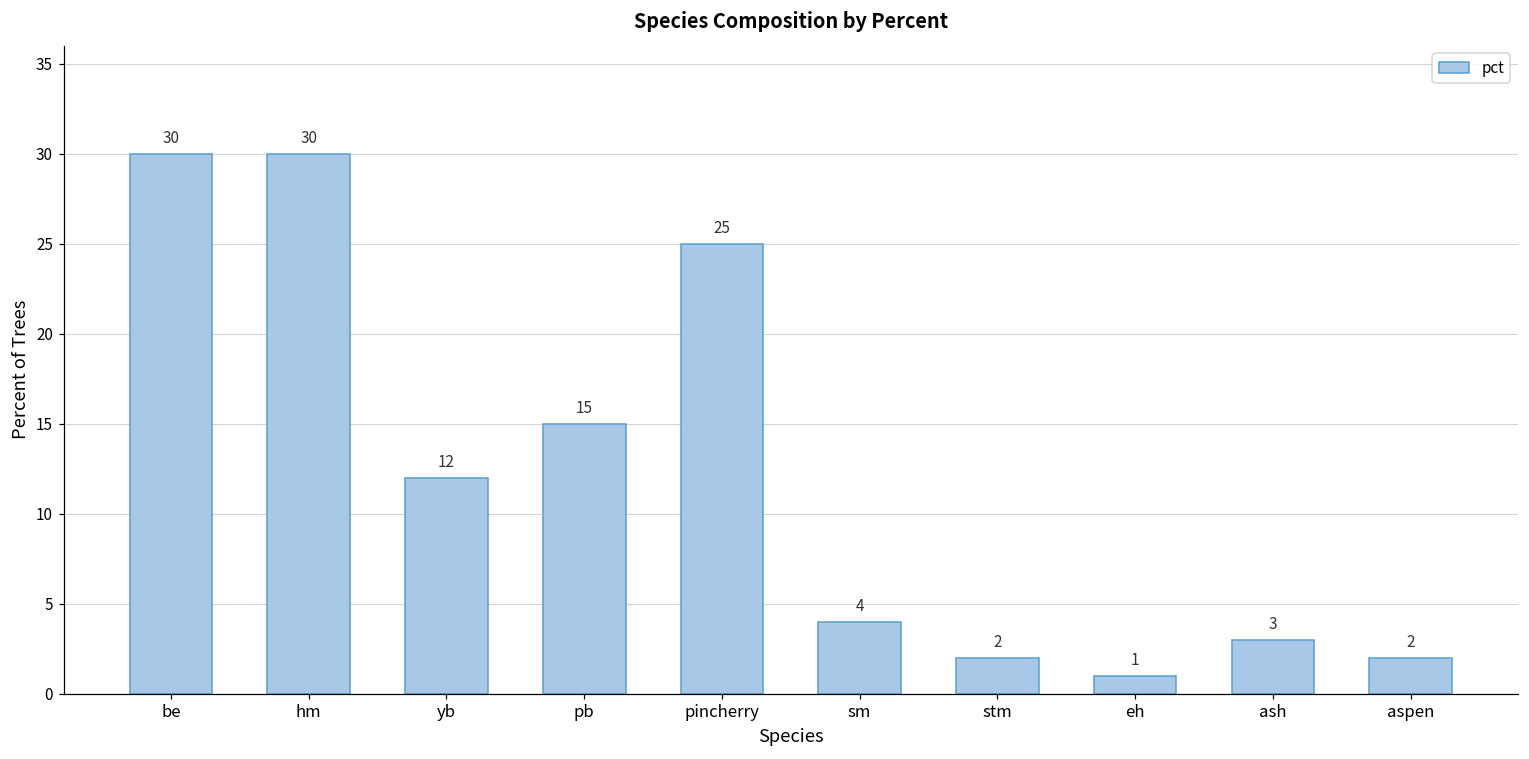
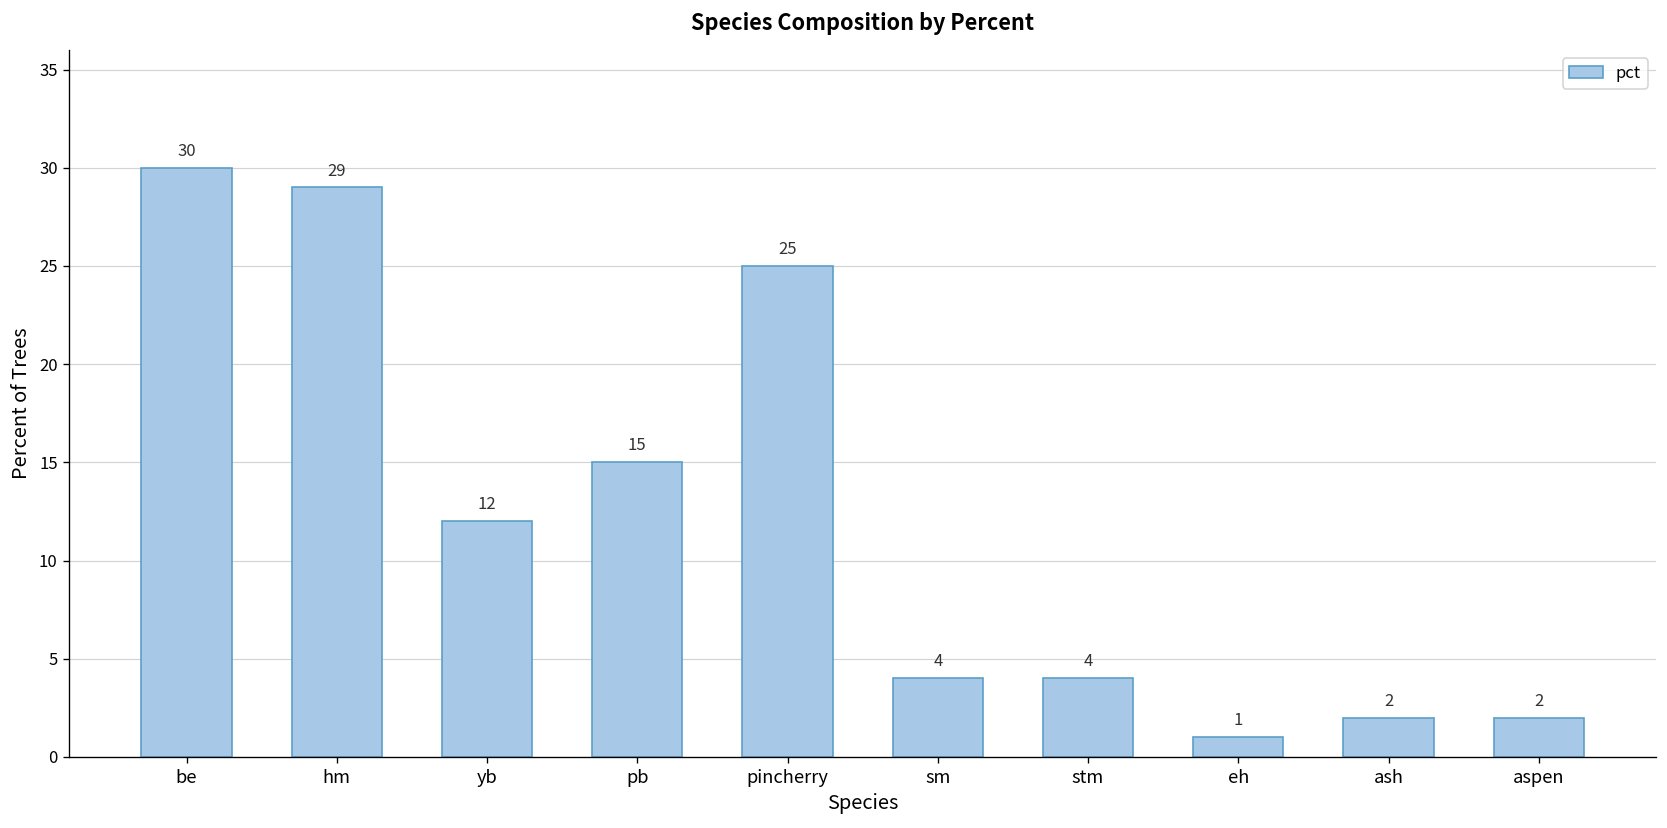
  {
    "be": 30,
-   "hm": 30,
+   "hm": 29,
    "yb": 12,
    "pb": 15,
    "pincherry": 25,
    "sm": 4,
-   "stm": 2,
+   "stm": 4,
    "eh": 1,
-   "ash": 3,
+   "ash": 2,
    "aspen": 2
  }
